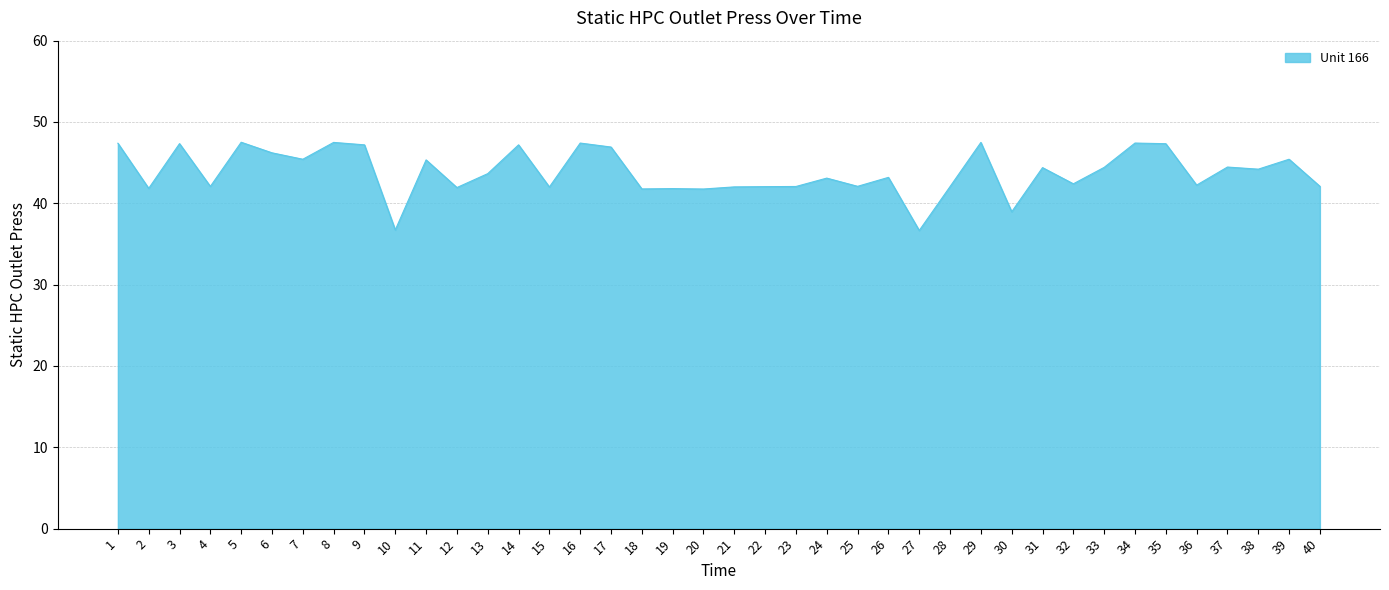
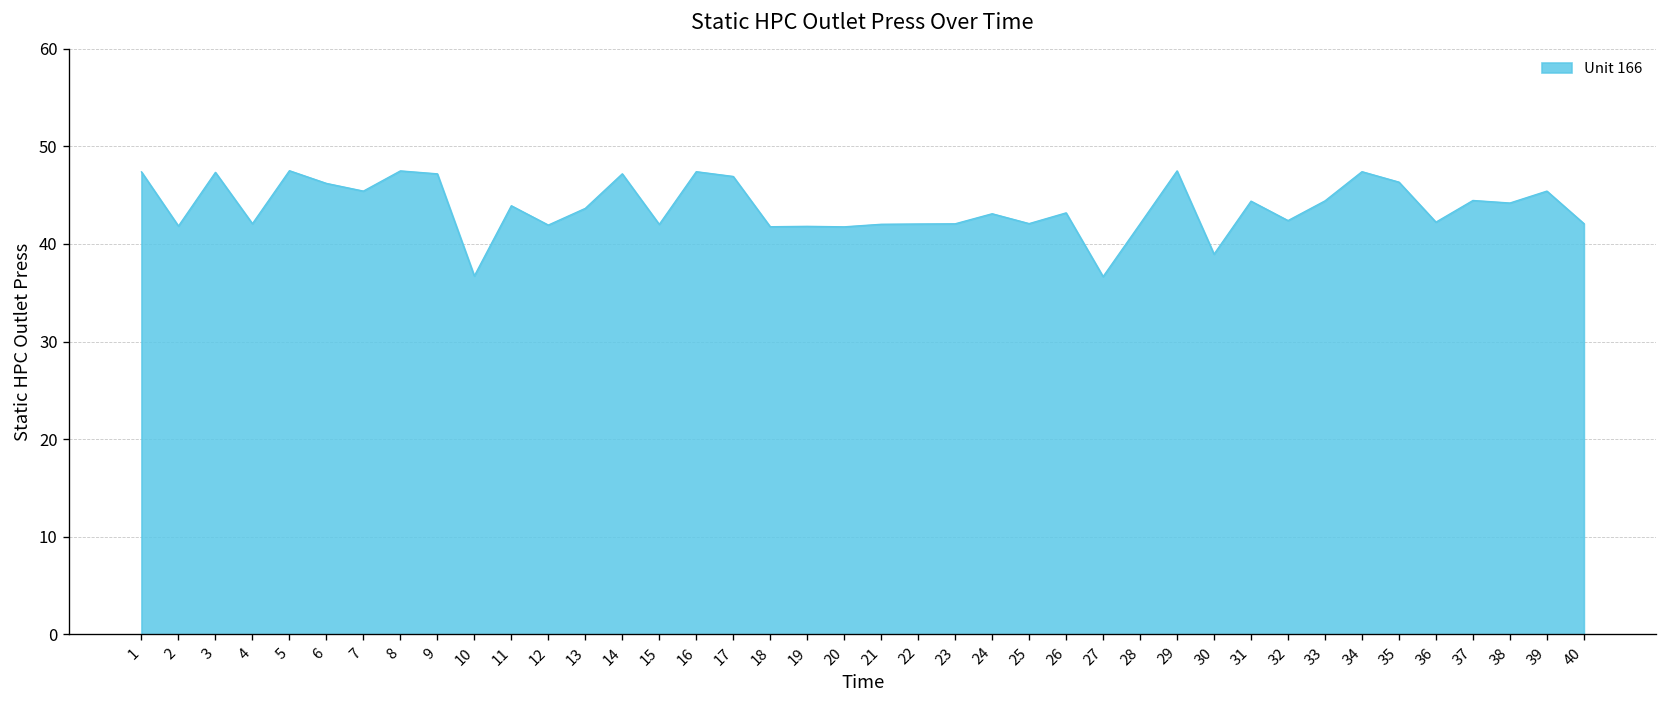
  {
    "1": 47,
    "2": 42,
    "3": 47,
    "4": 42,
    "5": 48,
    "6": 46,
    "7": 45,
    "8": 47,
    "9": 47,
    "10": 37,
-   "11": 45,
+   "11": 44,
    "12": 42,
    "13": 44,
    "14": 47,
    "15": 42,
    "16": 47,
    "17": 47,
    "18": 42,
    "19": 42,
    "20": 42,
    "21": 42,
    "22": 42,
    "23": 42,
    "24": 43,
    "25": 42,
    "26": 43,
    "27": 37,
    "28": 42,
    "29": 47,
    "30": 39,
    "31": 44,
    "32": 42,
    "33": 44,
    "34": 47,
-   "35": 47,
+   "35": 46,
    "36": 42,
    "37": 44,
    "38": 44,
    "39": 45,
    "40": 42
  }
